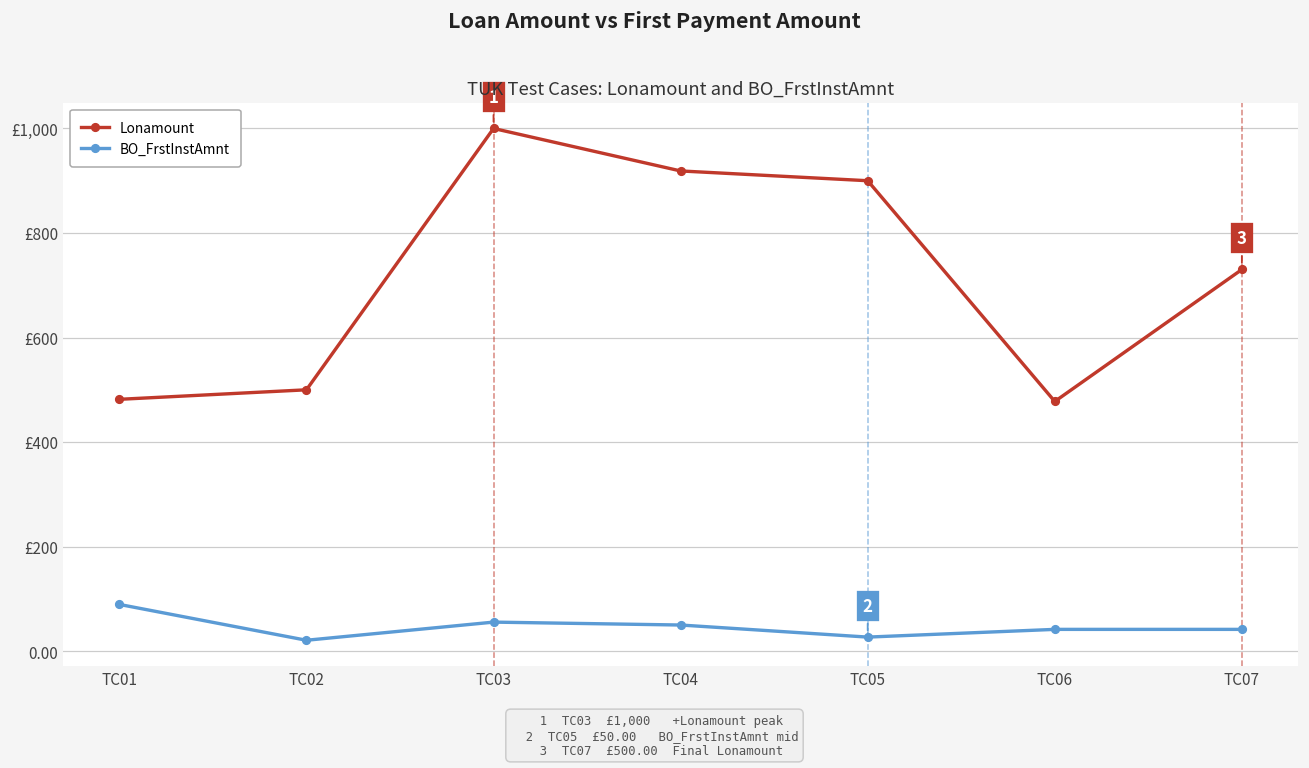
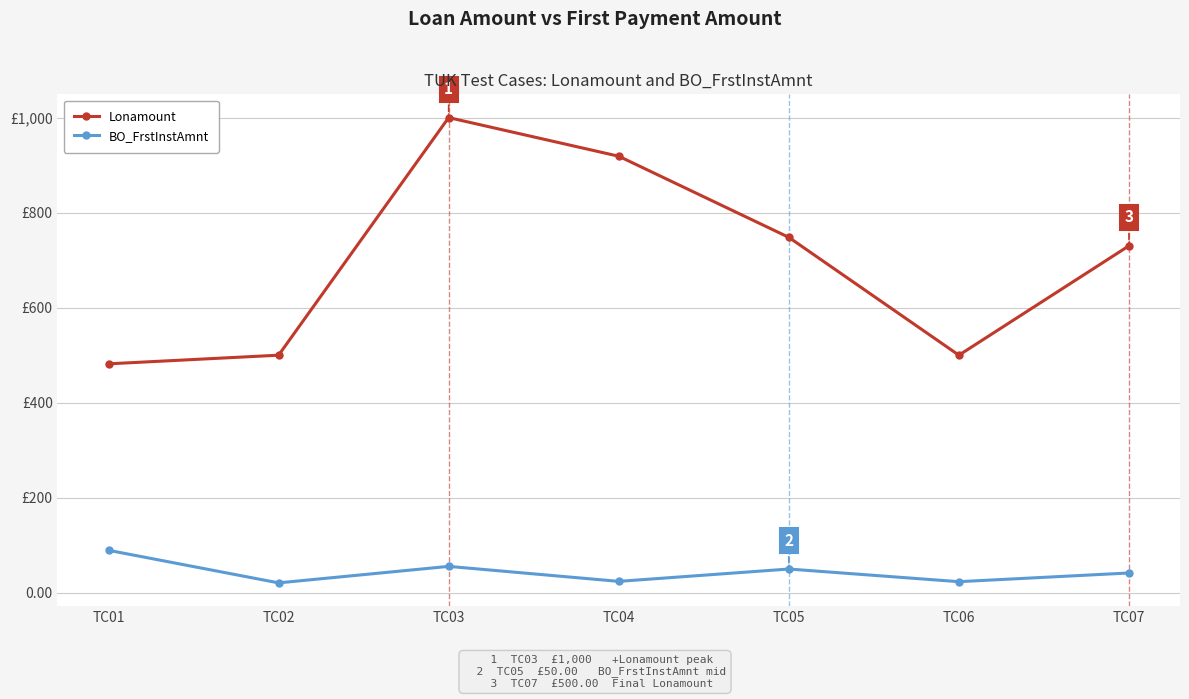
  {
    "Lonamount": {
      "TC01": "£480",
      "TC02": "£500",
      "TC04": "£920",
-     "TC05": "£900",
-     "TC06": "£480"
+     "TC05": "£750",
+     "TC06": "£500"
    },
    "BO_FrstInstAmnt": {
      "TC01": "£90",
      "TC02": "£20",
      "TC03": "£60",
-     "TC04": "£50",
-     "TC05": "£30",
-     "TC06": "£40",
+     "TC04": "£20",
+     "TC05": "£50",
+     "TC06": "£20",
      "TC07": "£40"
    }
  }
